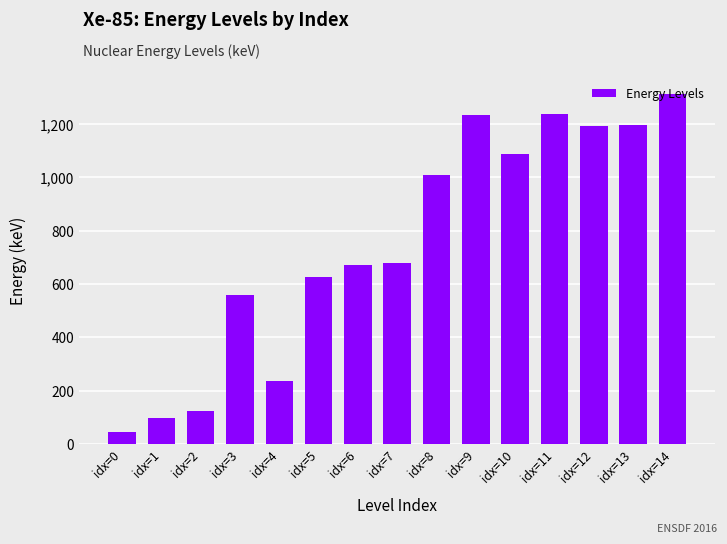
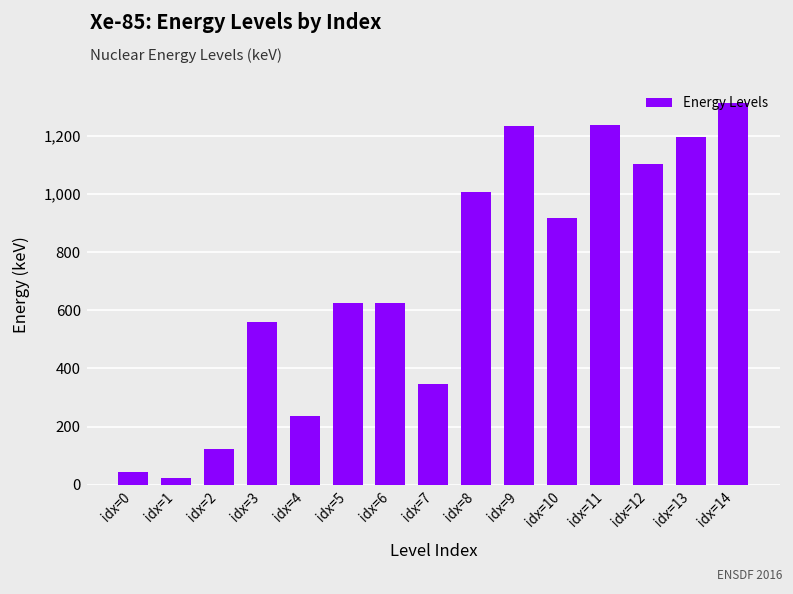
  {
    "idx=0": "40",
-   "idx=1": "100",
+   "idx=1": "20",
    "idx=2": "120",
    "idx=3": "560",
    "idx=4": "240",
    "idx=5": "620",
-   "idx=6": "670",
-   "idx=7": "680",
+   "idx=6": "630",
+   "idx=7": "350",
    "idx=8": "1,010",
    "idx=9": "1,230",
-   "idx=10": "1,090",
+   "idx=10": "920",
    "idx=11": "1,240",
-   "idx=12": "1,190",
+   "idx=12": "1,100",
    "idx=13": "1,190",
    "idx=14": "1,310"
  }
